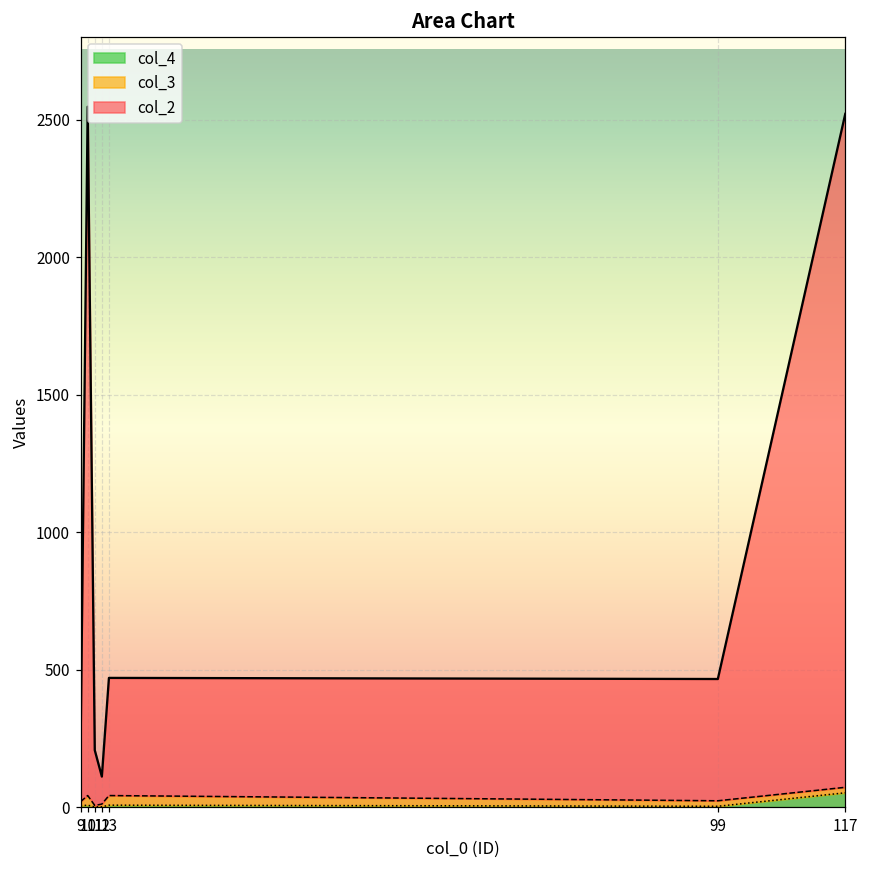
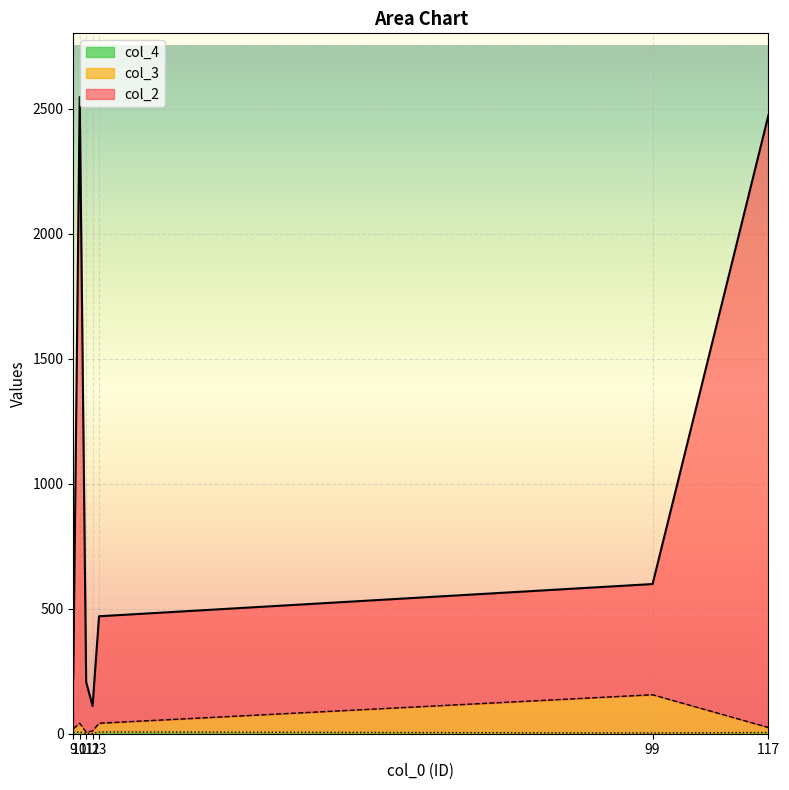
  {
    "col_4": {
      "99": 0,
-     "117": 50
+     "117": 10
    },
    "col_3": {
-     "99": 20,
+     "99": 150,
      "117": 20
    },
    "col_2": {
      "99": 440,
      "117": 2450
    }
  }
